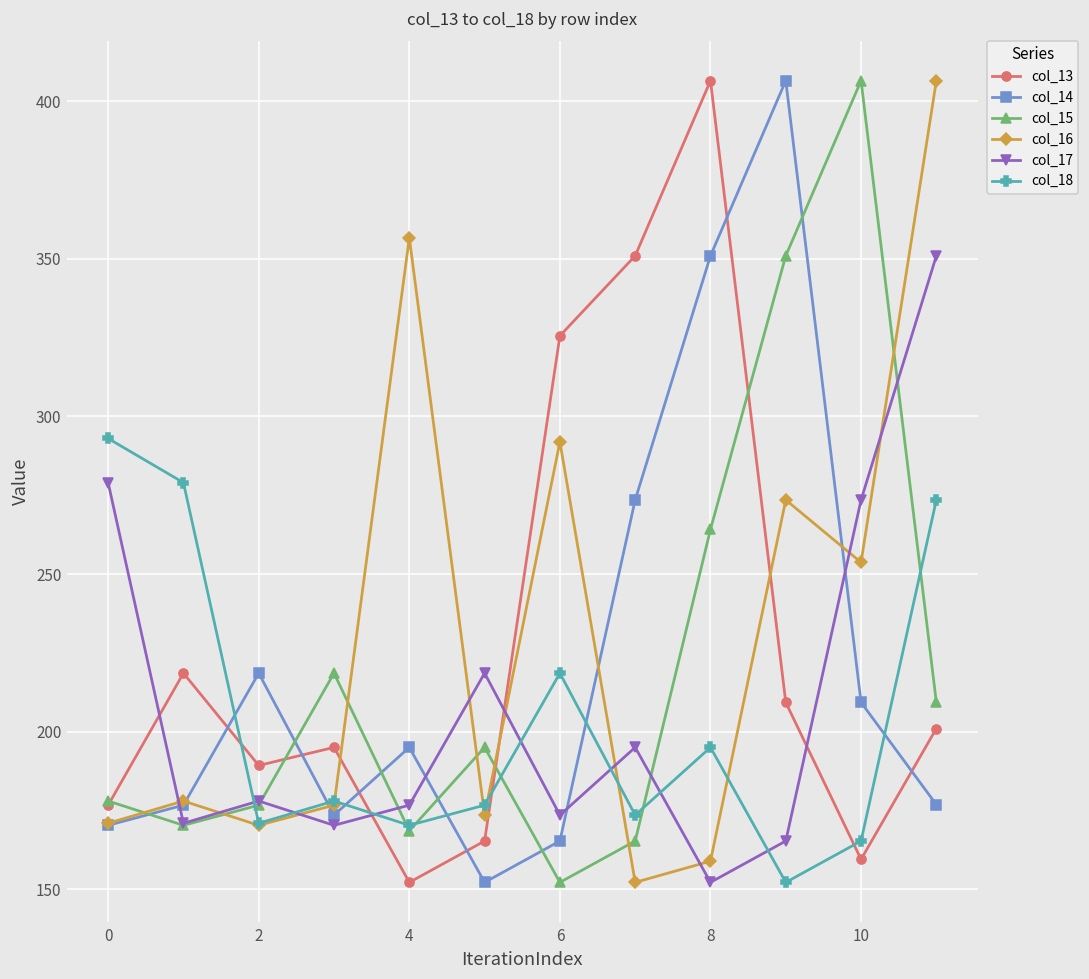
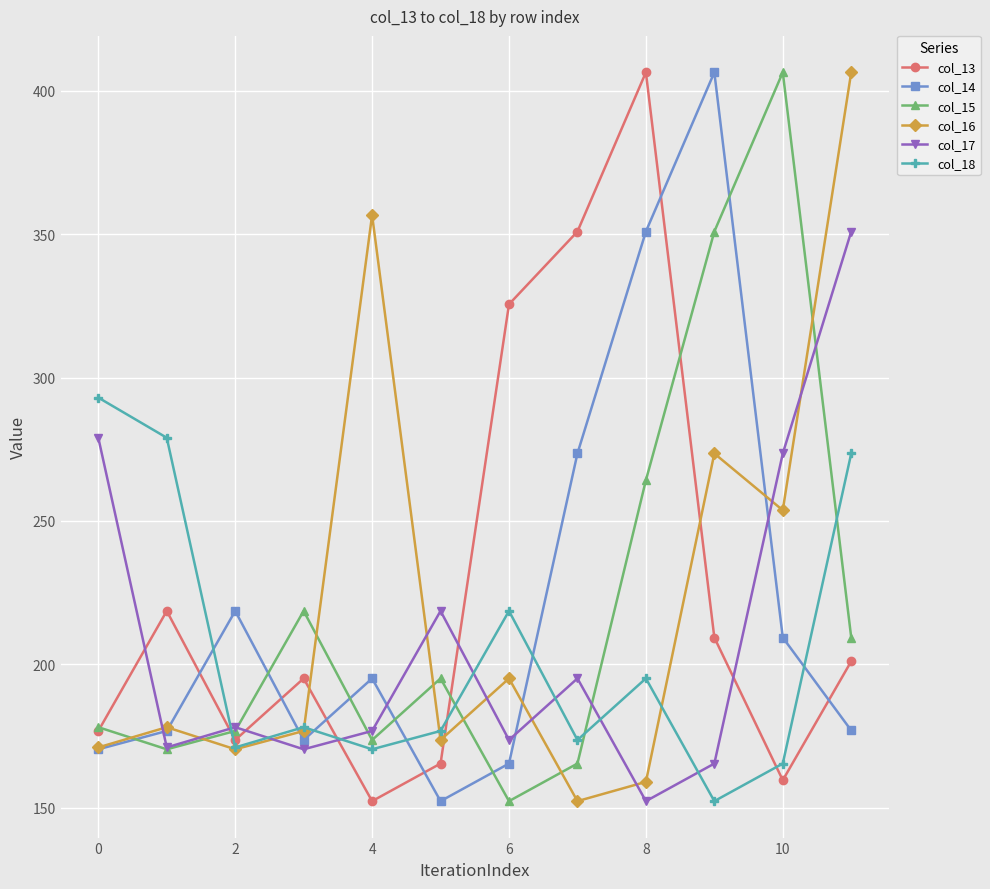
  {
    "col_13": {
      "0": 177,
-     "2": 189,
+     "2": 174,
      "4": 152,
      "6": 326,
      "8": 406,
      "10": 160
    },
    "col_15": {
      "0": 178,
      "2": 177,
-     "4": 169,
+     "4": 174,
      "6": 152,
      "8": 264,
      "10": 406
    },
    "col_16": {
      "4": 357,
-     "6": 292,
+     "6": 195,
      "8": 159,
      "10": 254
    }
  }
